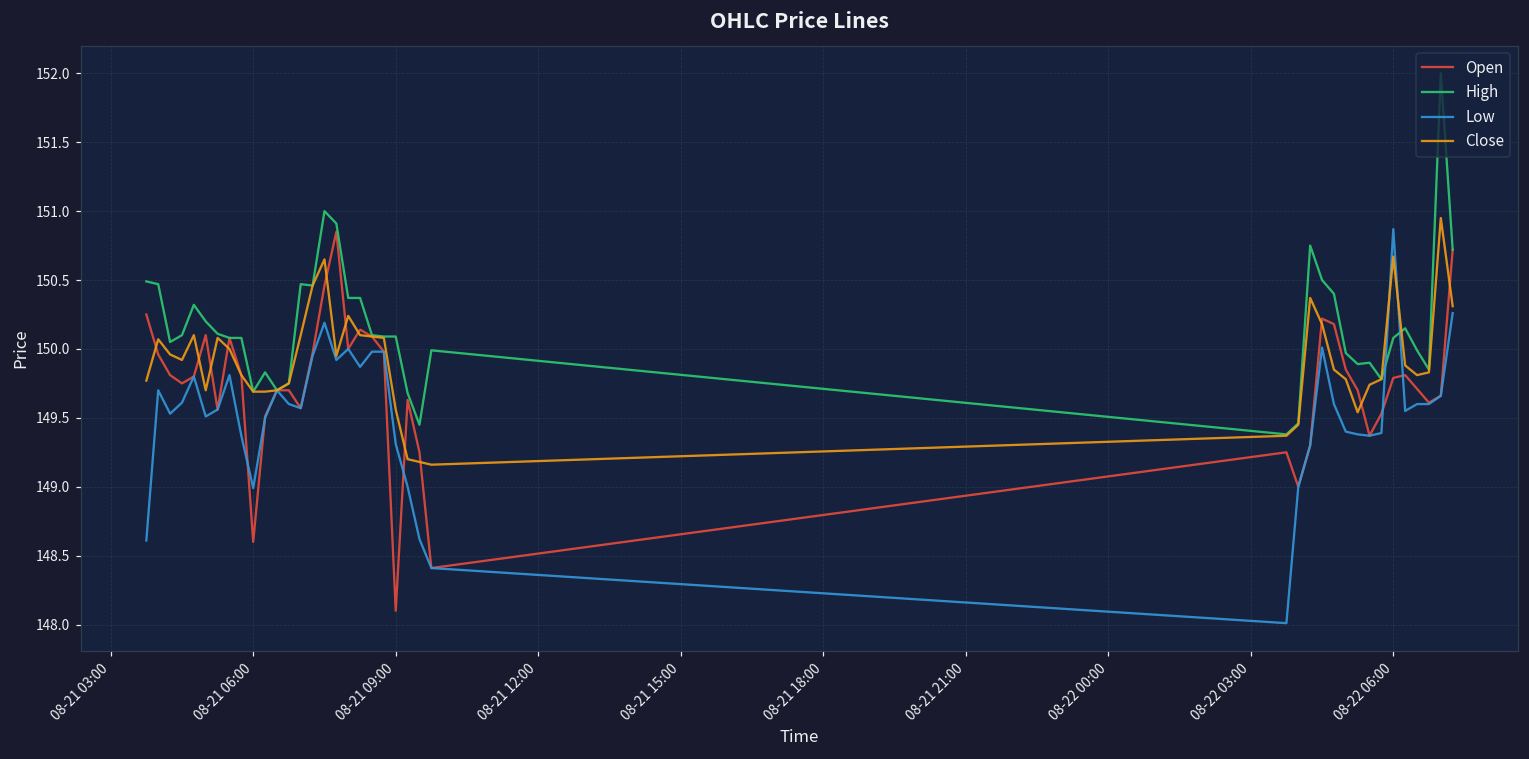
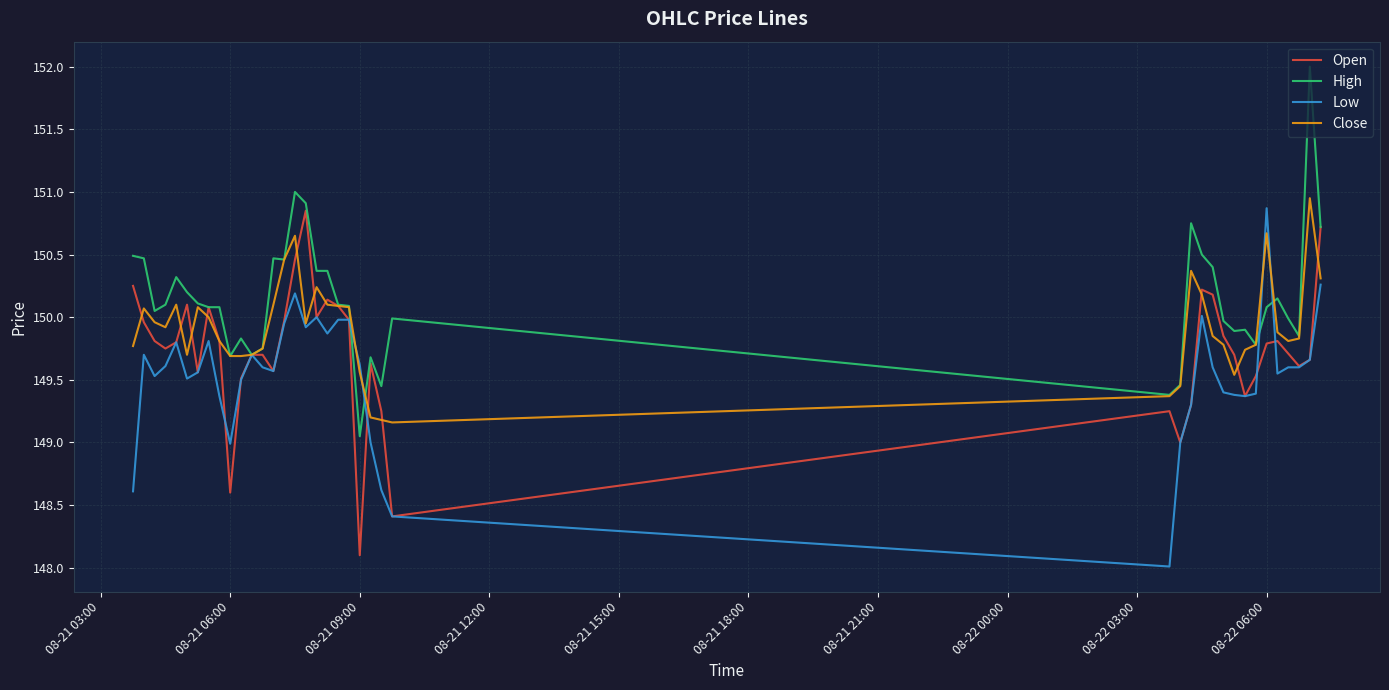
  {
    "Open": {
      "08-21 06:00": 148.60,
      "08-21 09:00": 148.10,
      "08-22 06:00": 149.79
    },
    "High": {
-     "08-21 09:00": 150.09,
+     "08-21 09:00": 149.05,
      "08-22 06:00": 150.08
    },
    "Low": {
      "08-21 06:00": 148.99,
-     "08-21 09:00": 149.31,
+     "08-21 09:00": 149.62,
      "08-22 06:00": 150.87
    },
    "Close": {
      "08-21 09:00": 149.56,
      "08-22 06:00": 150.67
    }
  }
